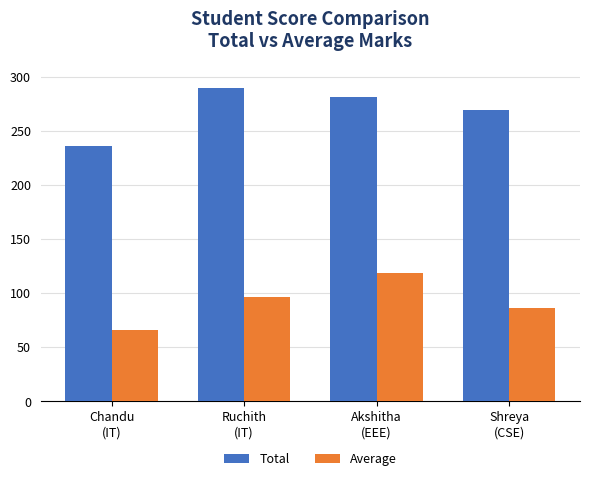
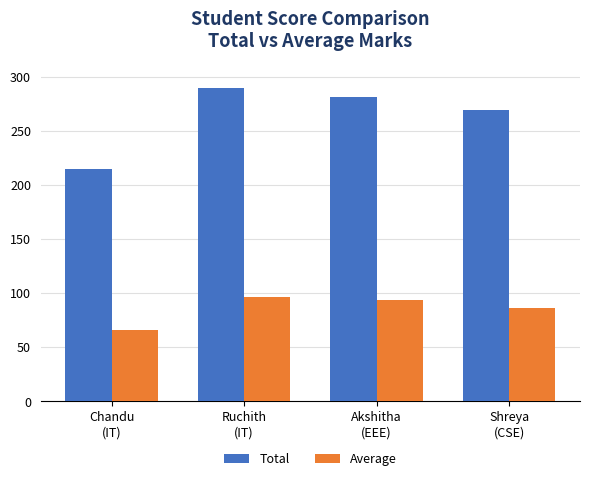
  {
    "Total": {
-     "Chandu (IT)": 236,
+     "Chandu (IT)": 215,
      "Ruchith (IT)": 289,
      "Akshitha (EEE)": 281,
      "Shreya (CSE)": 269
    },
    "Average": {
      "Chandu (IT)": 66,
      "Ruchith (IT)": 96,
-     "Akshitha (EEE)": 119,
+     "Akshitha (EEE)": 94,
      "Shreya (CSE)": 86
    }
  }
